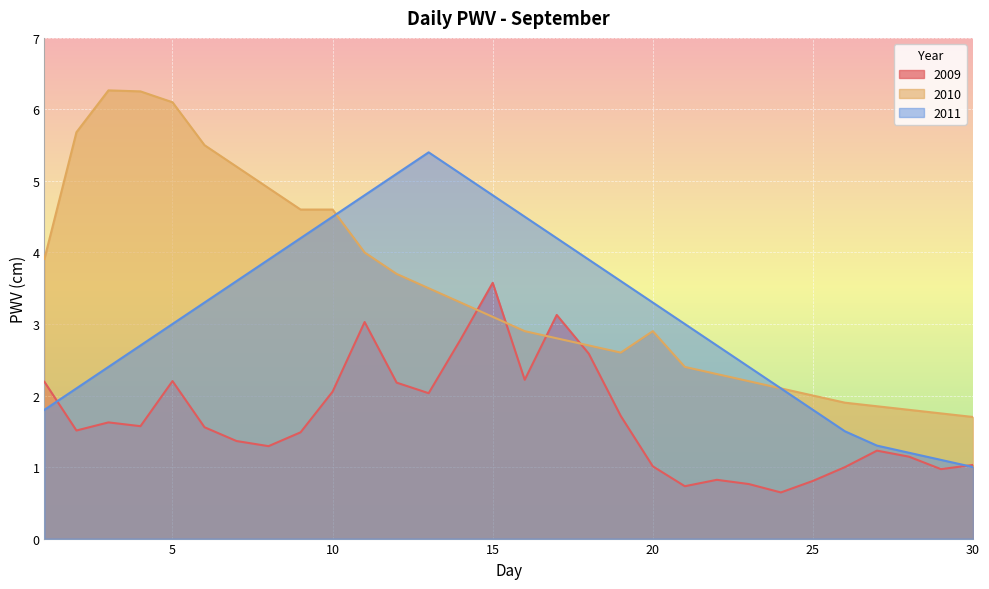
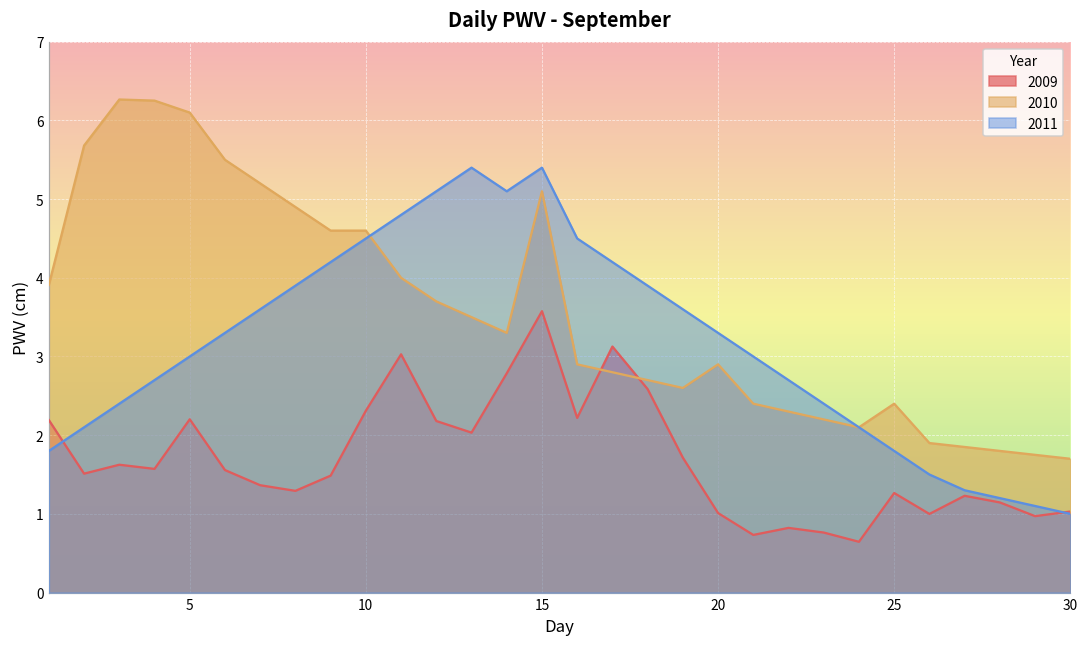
  {
    "2009": {
      "5": 2.2,
-     "10": 2.1,
+     "10": 2.3,
      "15": 3.6,
      "20": 1.0,
-     "25": 0.8
+     "25": 1.3
    },
    "2010": {
      "5": 6.1,
      "10": 4.6,
-     "15": 3.1,
+     "15": 5.1,
      "20": 2.9,
-     "25": 2.0,
+     "25": 2.4,
      "30": 1.7
    },
    "2011": {
      "5": 3.0,
      "10": 4.5,
-     "15": 4.8,
+     "15": 5.4,
      "20": 3.3,
      "25": 1.8
    }
  }
